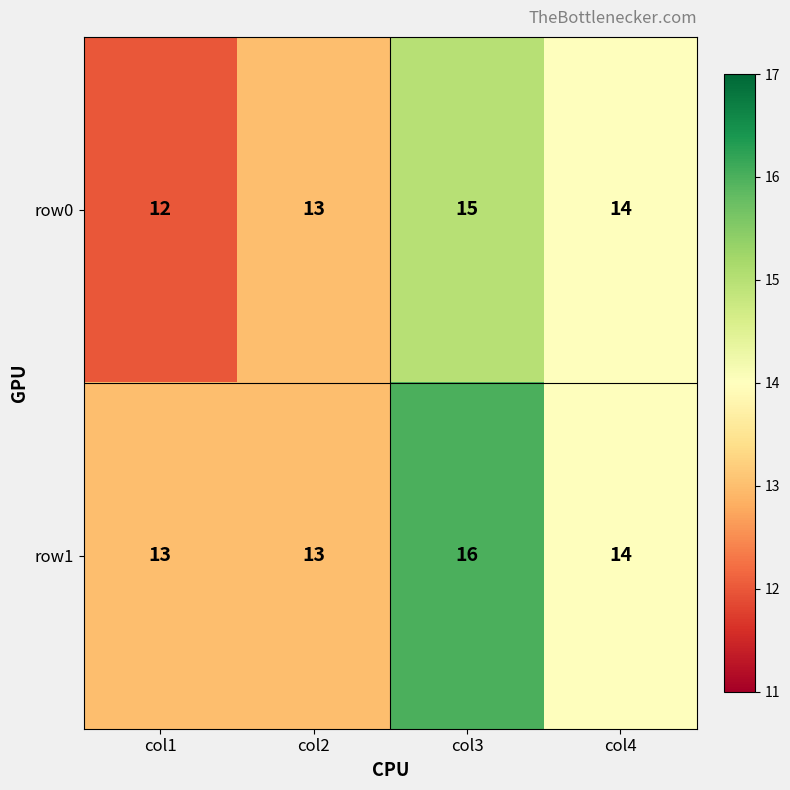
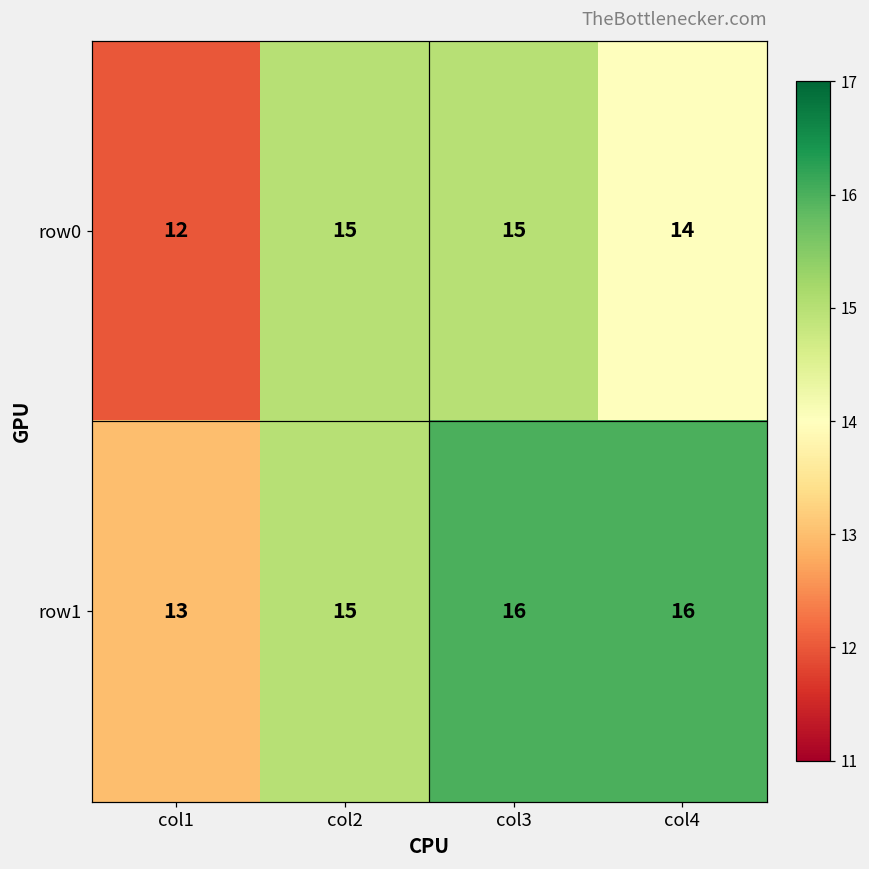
  {
    "row0": {
      "col1": 12,
-     "col2": 13,
+     "col2": 15,
      "col3": 15,
      "col4": 14
    },
    "row1": {
      "col1": 13,
-     "col2": 13,
+     "col2": 15,
      "col3": 16,
-     "col4": 14
+     "col4": 16
    }
  }
